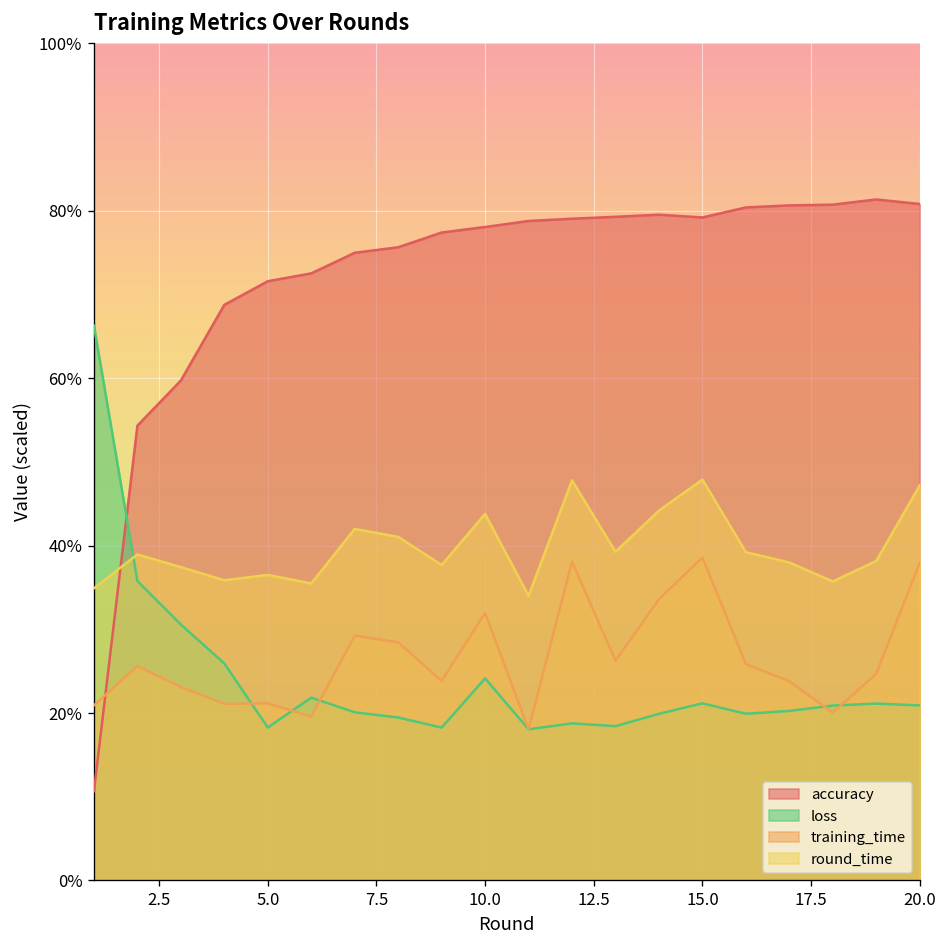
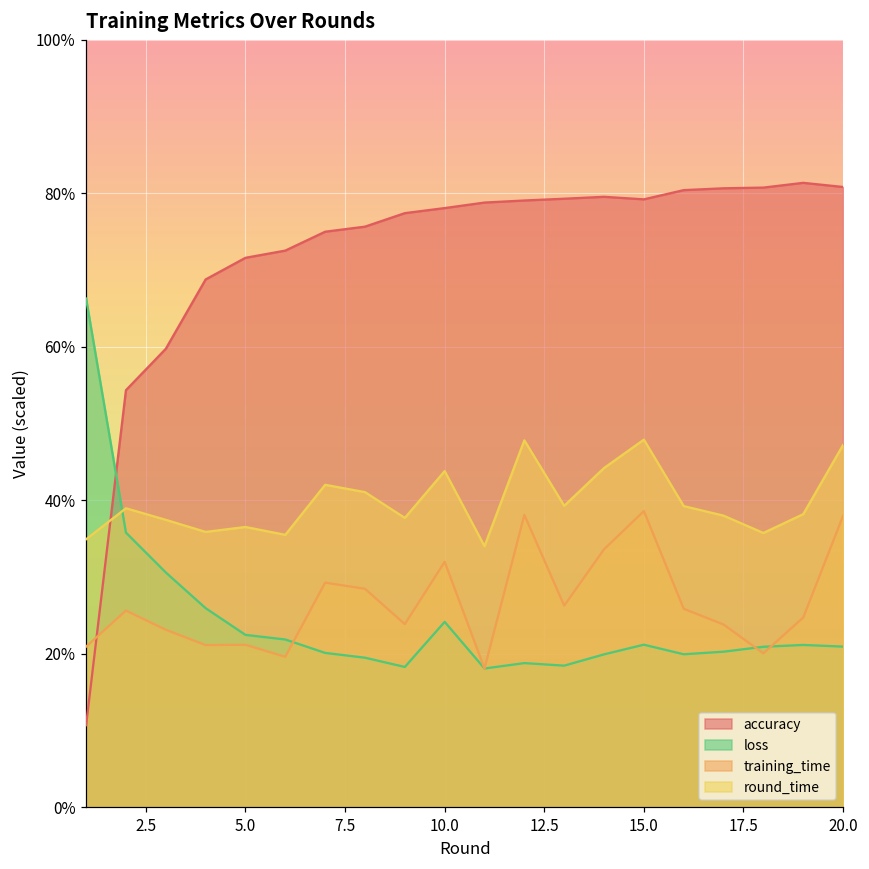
  {
    "loss": {
-     "5.0": "18%",
+     "5.0": "22%",
      "10.0": "24%",
      "15.0": "21%",
      "20.0": "21%"
    }
  }
